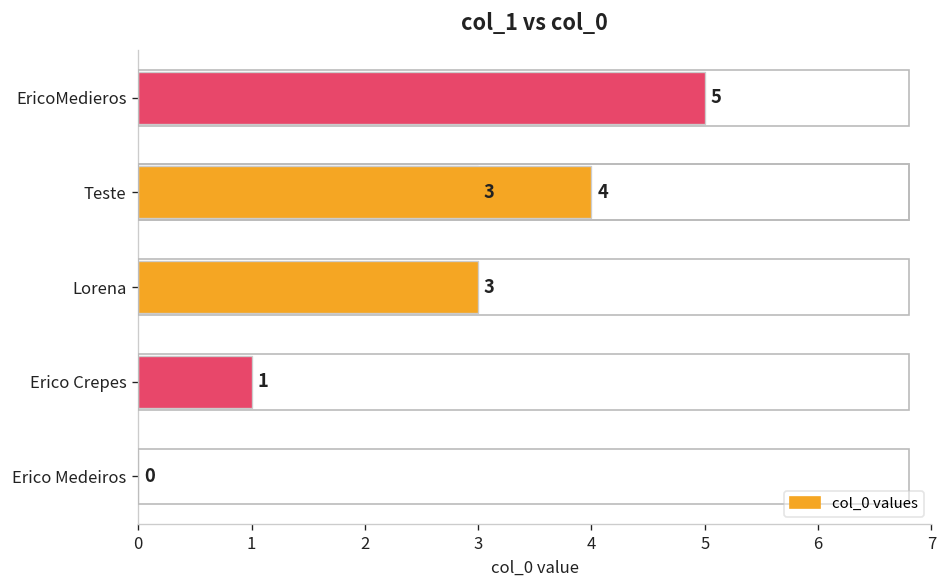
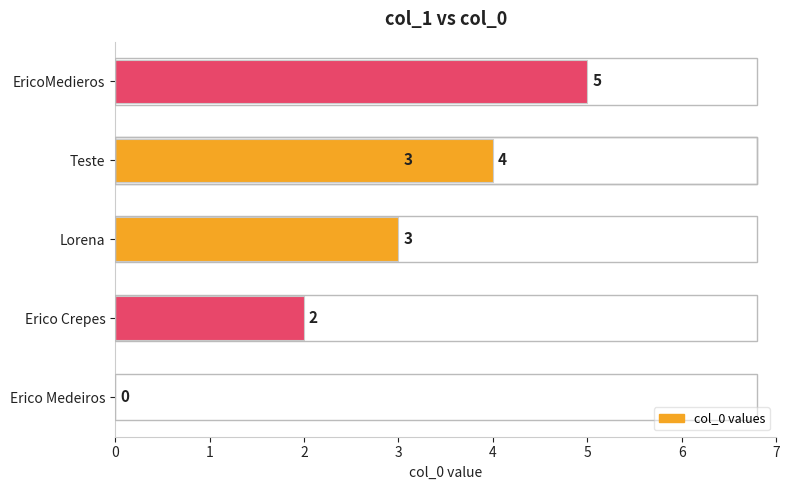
  {
    "EricoMedieros": 5,
    "Lorena": 3,
-   "Erico Crepes": 1,
+   "Erico Crepes": 2,
    "Erico Medeiros": 0
  }
